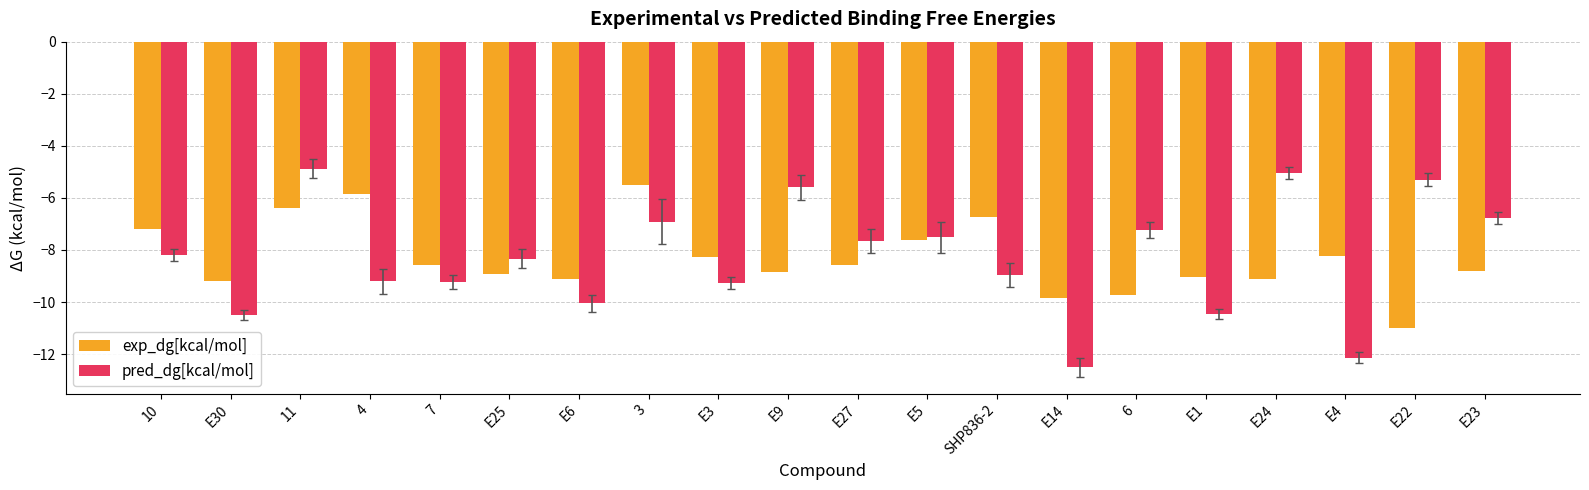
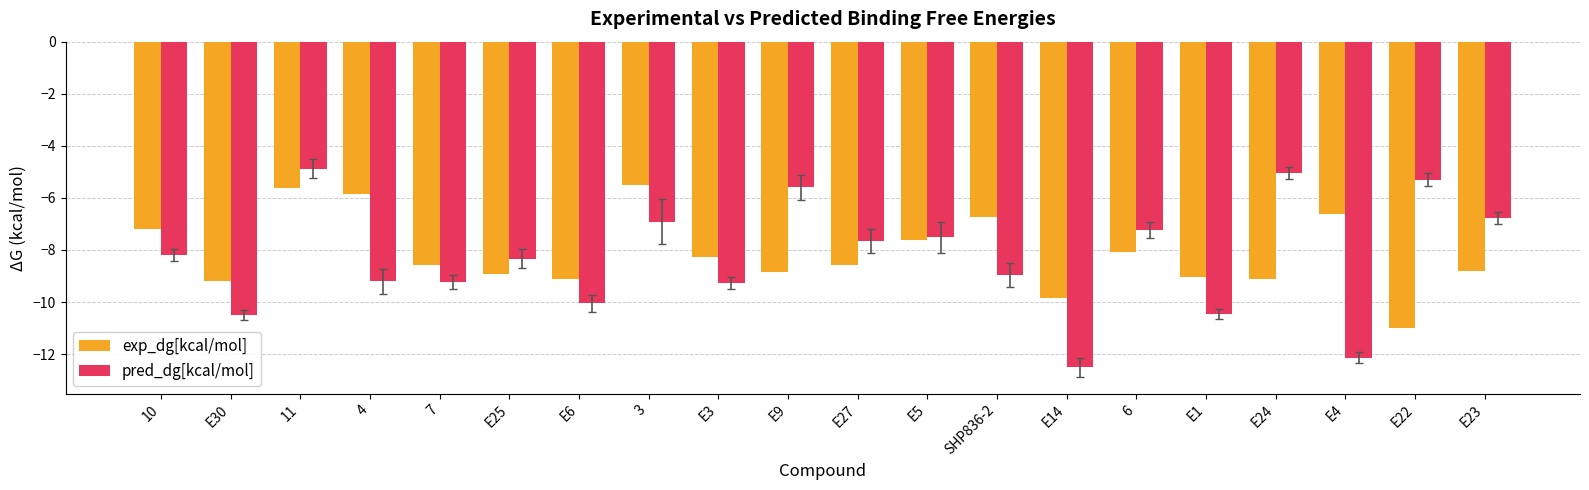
  {
    "exp_dg[kcal/mol]": {
      "10": -7.2,
      "E30": -9.2,
-     "11": -6.4,
+     "11": -5.6,
      "4": -5.9,
      "7": -8.6,
      "E25": -8.9,
      "E6": -9.1,
      "3": -5.5,
      "E3": -8.3,
      "E9": -8.9,
      "E27": -8.6,
      "E5": -7.6,
      "SHP836-2": -6.8,
      "E14": -9.8,
-     "6": -9.7,
+     "6": -8.1,
      "E1": -9.0,
      "E24": -9.1,
-     "E4": -8.3,
+     "E4": -6.6,
      "E22": -11.0,
      "E23": -8.8
    },
    "pred_dg[kcal/mol]": {
      "10": -8.2,
      "E30": -10.5,
      "11": -4.9,
      "4": -9.2,
      "7": -9.2,
      "E25": -8.3,
      "E6": -10.1,
      "3": -6.9,
      "E3": -9.3,
      "E9": -5.6,
      "E27": -7.7,
      "E5": -7.5,
      "SHP836-2": -9.0,
      "E14": -12.5,
      "6": -7.2,
      "E1": -10.5,
      "E24": -5.0,
      "E4": -12.1,
      "E22": -5.3,
      "E23": -6.8
    }
  }
